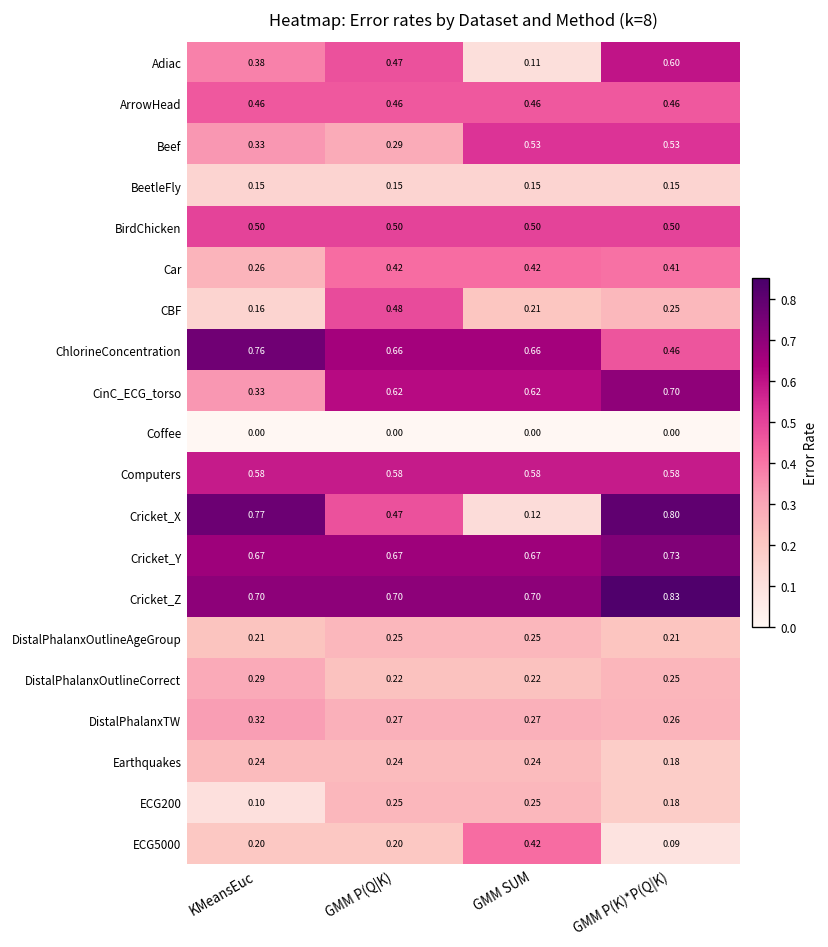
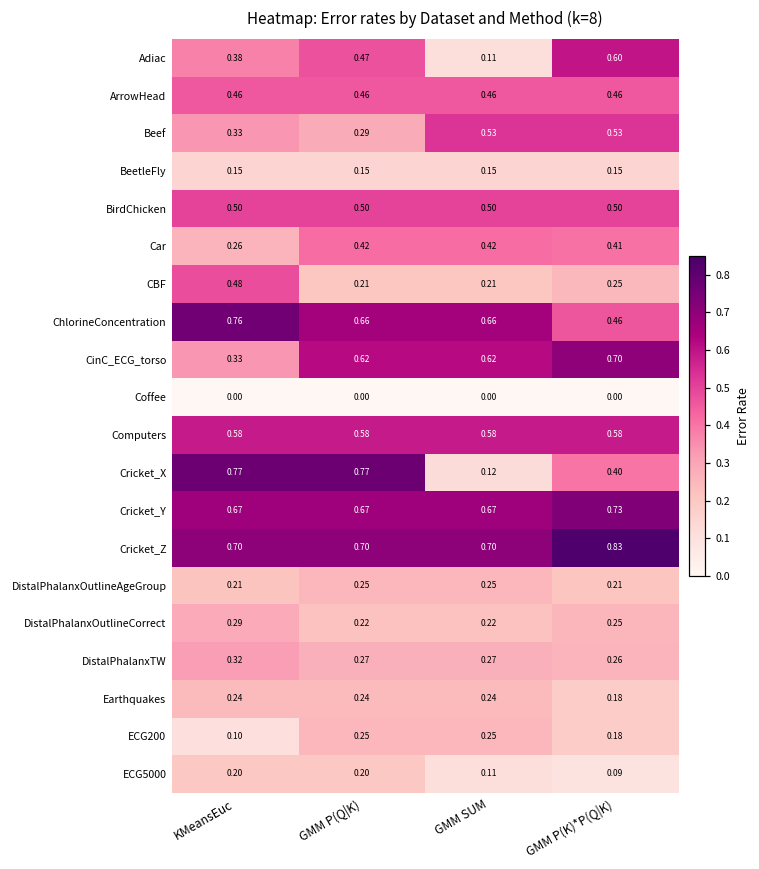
  {
    "Adiac": {
      "KMeansEuc": 0.38,
      "GMM P(Q|K)": 0.47,
      "GMM SUM": 0.11,
      "GMM P(K)*P(Q|K)": 0.60
    },
    "ArrowHead": {
      "KMeansEuc": 0.46,
      "GMM P(Q|K)": 0.46,
      "GMM SUM": 0.46,
      "GMM P(K)*P(Q|K)": 0.46
    },
    "Beef": {
      "KMeansEuc": 0.33,
      "GMM P(Q|K)": 0.29,
      "GMM SUM": 0.53,
      "GMM P(K)*P(Q|K)": 0.53
    },
    "BeetleFly": {
      "KMeansEuc": 0.15,
      "GMM P(Q|K)": 0.15,
      "GMM SUM": 0.15,
      "GMM P(K)*P(Q|K)": 0.15
    },
    "BirdChicken": {
      "KMeansEuc": 0.50,
      "GMM P(Q|K)": 0.50,
      "GMM SUM": 0.50,
      "GMM P(K)*P(Q|K)": 0.50
    },
    "Car": {
      "KMeansEuc": 0.26,
      "GMM P(Q|K)": 0.42,
      "GMM SUM": 0.42,
      "GMM P(K)*P(Q|K)": 0.41
    },
    "CBF": {
-     "KMeansEuc": 0.16,
-     "GMM P(Q|K)": 0.48,
+     "KMeansEuc": 0.48,
+     "GMM P(Q|K)": 0.21,
      "GMM SUM": 0.21,
      "GMM P(K)*P(Q|K)": 0.25
    },
    "ChlorineConcentration": {
      "KMeansEuc": 0.76,
      "GMM P(Q|K)": 0.66,
      "GMM SUM": 0.66,
      "GMM P(K)*P(Q|K)": 0.46
    },
    "CinC_ECG_torso": {
      "KMeansEuc": 0.33,
      "GMM P(Q|K)": 0.62,
      "GMM SUM": 0.62,
      "GMM P(K)*P(Q|K)": 0.70
    },
    "Coffee": {
      "KMeansEuc": 0.00,
      "GMM P(Q|K)": 0.00,
      "GMM SUM": 0.00,
      "GMM P(K)*P(Q|K)": 0.00
    },
    "Computers": {
      "KMeansEuc": 0.58,
      "GMM P(Q|K)": 0.58,
      "GMM SUM": 0.58,
      "GMM P(K)*P(Q|K)": 0.58
    },
    "Cricket_X": {
      "KMeansEuc": 0.77,
-     "GMM P(Q|K)": 0.47,
+     "GMM P(Q|K)": 0.77,
      "GMM SUM": 0.12,
-     "GMM P(K)*P(Q|K)": 0.80
+     "GMM P(K)*P(Q|K)": 0.40
    },
    "Cricket_Y": {
      "KMeansEuc": 0.67,
      "GMM P(Q|K)": 0.67,
      "GMM SUM": 0.67,
      "GMM P(K)*P(Q|K)": 0.73
    },
    "Cricket_Z": {
      "KMeansEuc": 0.70,
      "GMM P(Q|K)": 0.70,
      "GMM SUM": 0.70,
      "GMM P(K)*P(Q|K)": 0.83
    },
    "DistalPhalanxOutlineAgeGroup": {
      "KMeansEuc": 0.21,
      "GMM P(Q|K)": 0.25,
      "GMM SUM": 0.25,
      "GMM P(K)*P(Q|K)": 0.21
    },
    "DistalPhalanxOutlineCorrect": {
      "KMeansEuc": 0.29,
      "GMM P(Q|K)": 0.22,
      "GMM SUM": 0.22,
      "GMM P(K)*P(Q|K)": 0.25
    },
    "DistalPhalanxTW": {
      "KMeansEuc": 0.32,
      "GMM P(Q|K)": 0.27,
      "GMM SUM": 0.27,
      "GMM P(K)*P(Q|K)": 0.26
    },
    "Earthquakes": {
      "KMeansEuc": 0.24,
      "GMM P(Q|K)": 0.24,
      "GMM SUM": 0.24,
      "GMM P(K)*P(Q|K)": 0.18
    },
    "ECG200": {
      "KMeansEuc": 0.10,
      "GMM P(Q|K)": 0.25,
      "GMM SUM": 0.25,
      "GMM P(K)*P(Q|K)": 0.18
    },
    "ECG5000": {
      "KMeansEuc": 0.20,
      "GMM P(Q|K)": 0.20,
-     "GMM SUM": 0.42,
+     "GMM SUM": 0.11,
      "GMM P(K)*P(Q|K)": 0.09
    }
  }
